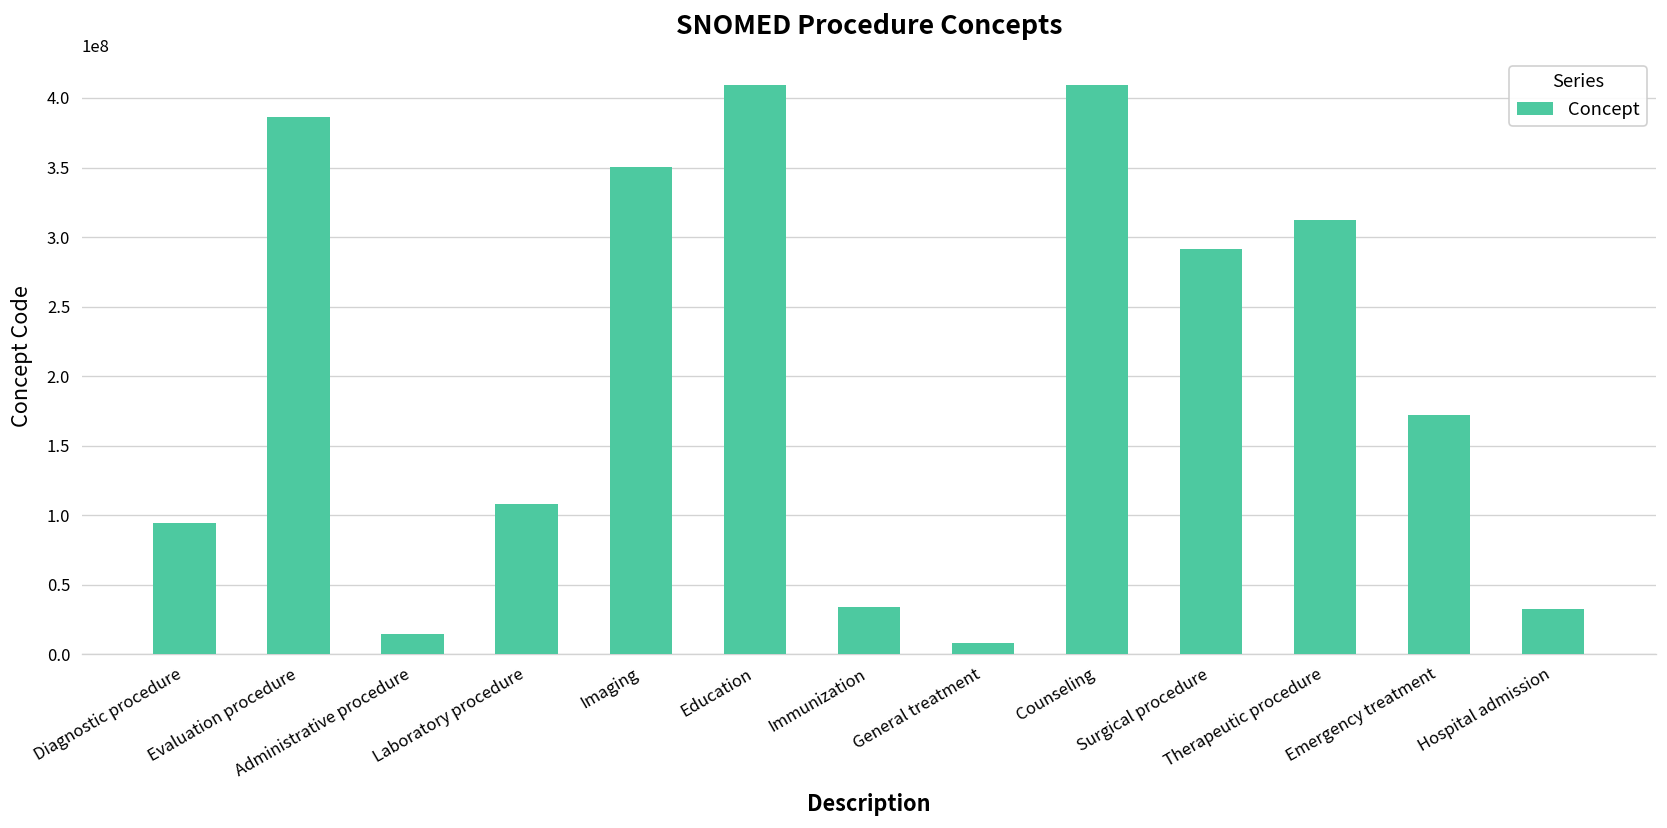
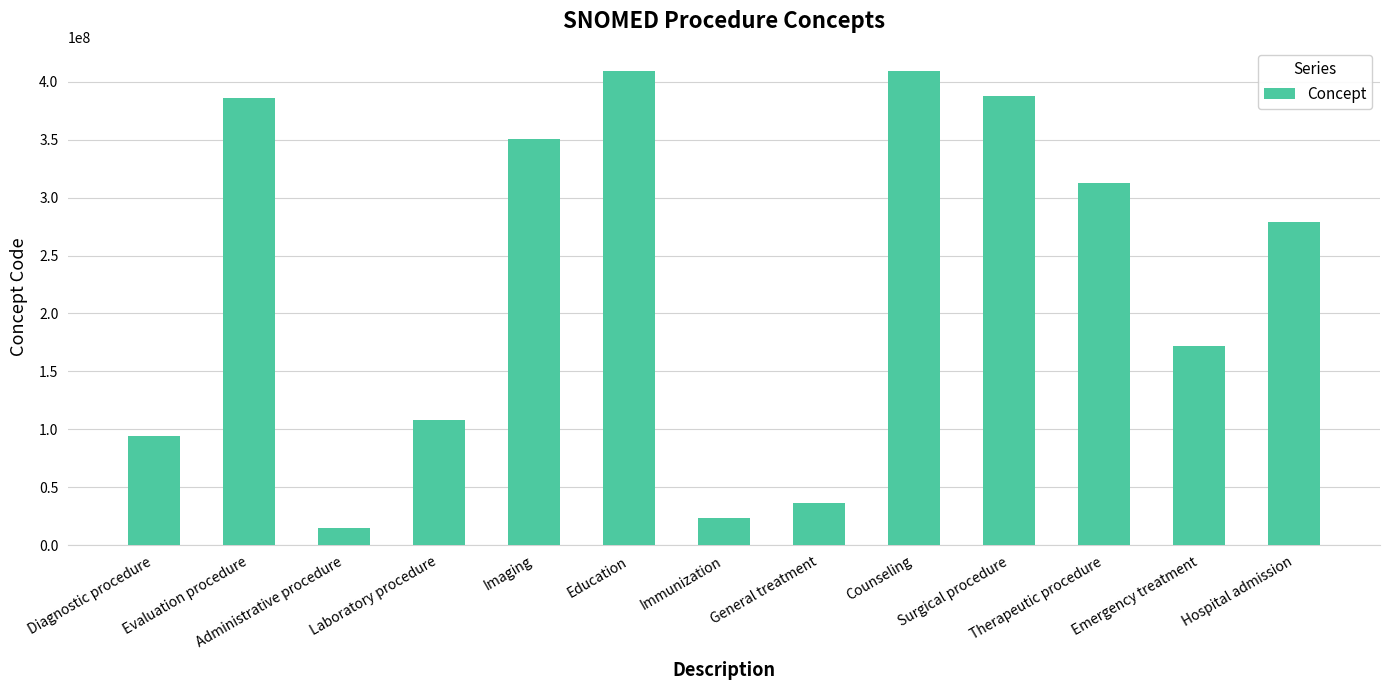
  {
    "Diagnostic procedure": 94000000,
    "Evaluation procedure": 386000000,
    "Administrative procedure": 15000000,
    "Laboratory procedure": 108000000,
    "Imaging": 350000000,
    "Education": 409000000,
-   "Immunization": 34000000,
-   "General treatment": 8000000,
+   "Immunization": 23000000,
+   "General treatment": 37000000,
    "Counseling": 409000000,
-   "Surgical procedure": 291000000,
+   "Surgical procedure": 388000000,
    "Therapeutic procedure": 312000000,
    "Emergency treatment": 172000000,
-   "Hospital admission": 32000000
+   "Hospital admission": 279000000
  }
